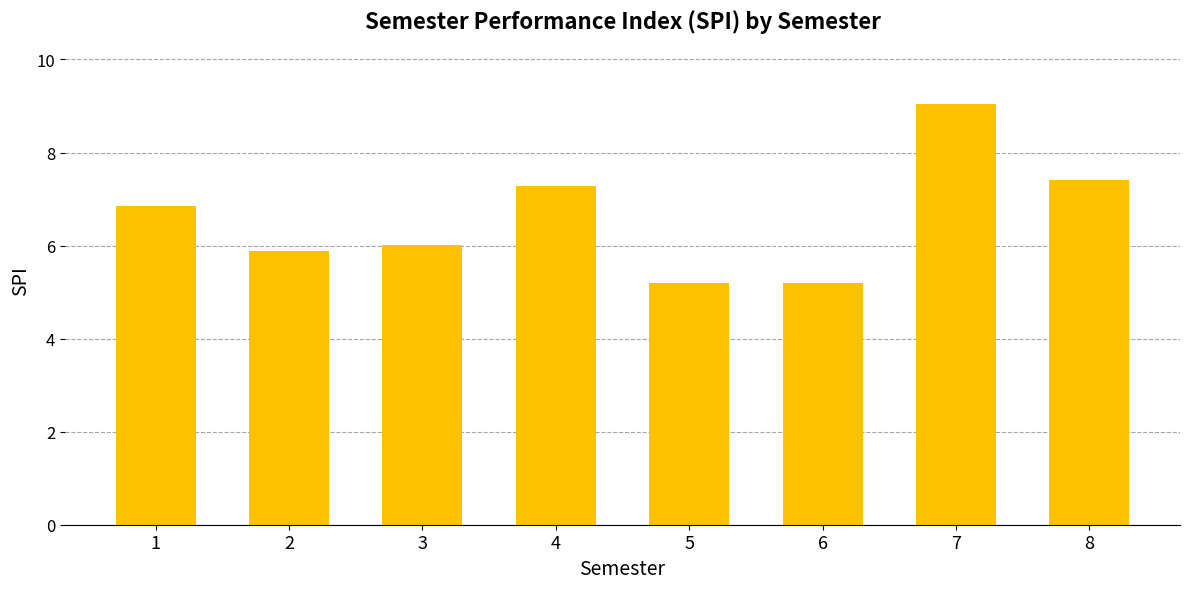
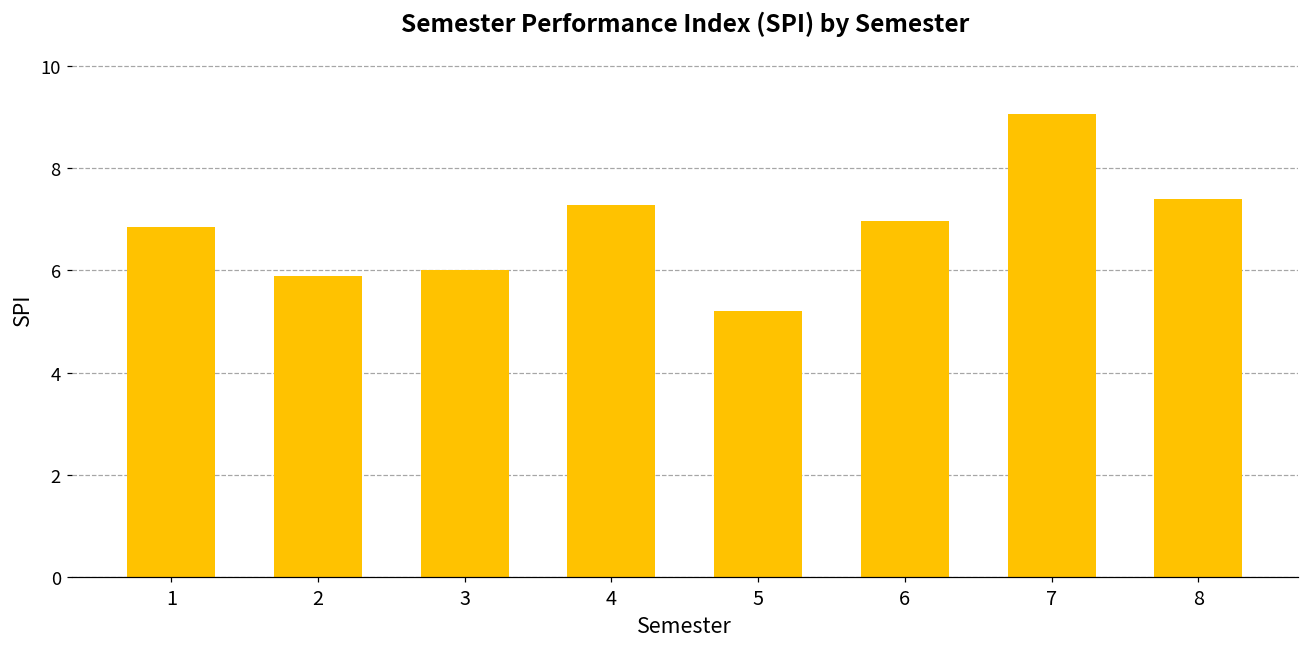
  {
    "1": 6.8,
    "2": 5.9,
    "3": 6.0,
    "4": 7.3,
    "5": 5.2,
-   "6": 5.2,
+   "6": 7.0,
    "7": 9.1,
    "8": 7.4
  }
